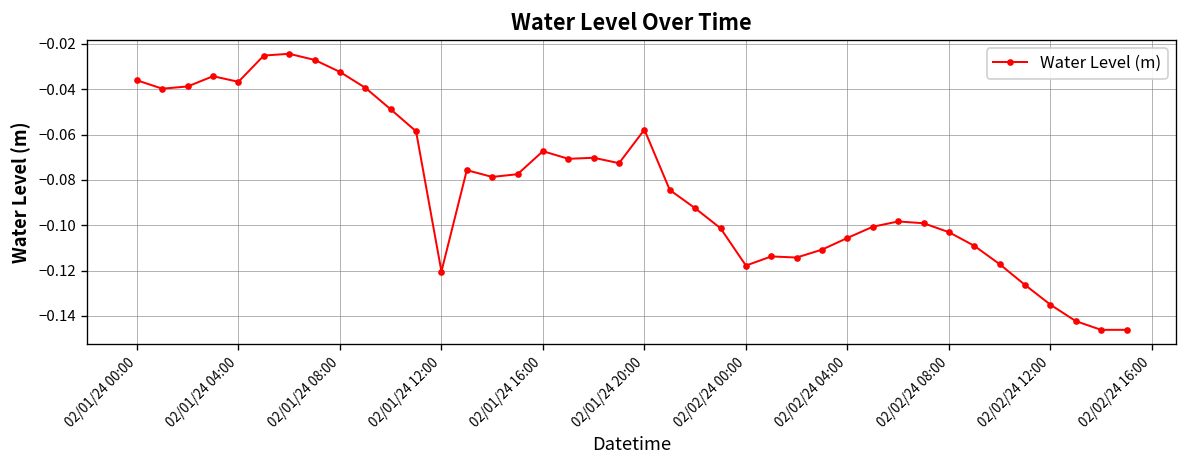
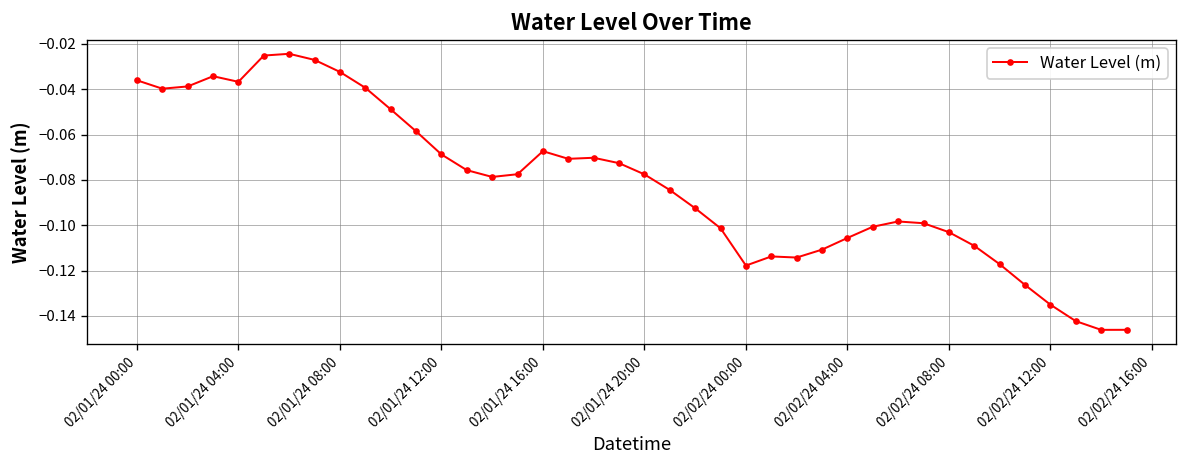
  {
    "02/01/24 00:00": -0.036,
    "02/01/24 04:00": -0.037,
    "02/01/24 08:00": -0.032,
-   "02/01/24 12:00": -0.120,
+   "02/01/24 12:00": -0.069,
    "02/01/24 16:00": -0.067,
-   "02/01/24 20:00": -0.058,
+   "02/01/24 20:00": -0.078,
    "02/02/24 00:00": -0.118,
    "02/02/24 04:00": -0.106,
    "02/02/24 08:00": -0.103,
    "02/02/24 12:00": -0.135
  }
